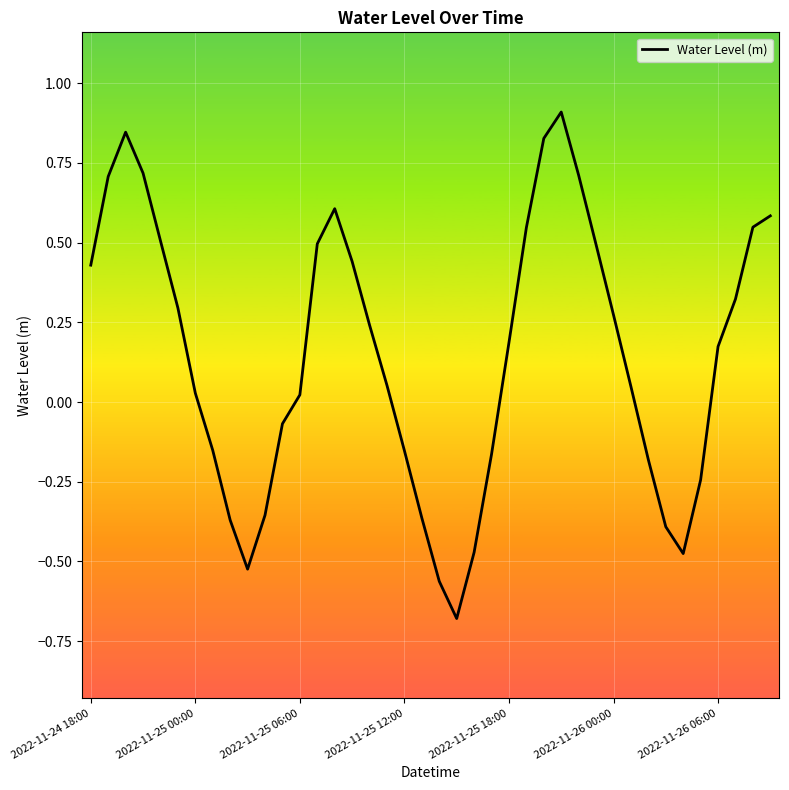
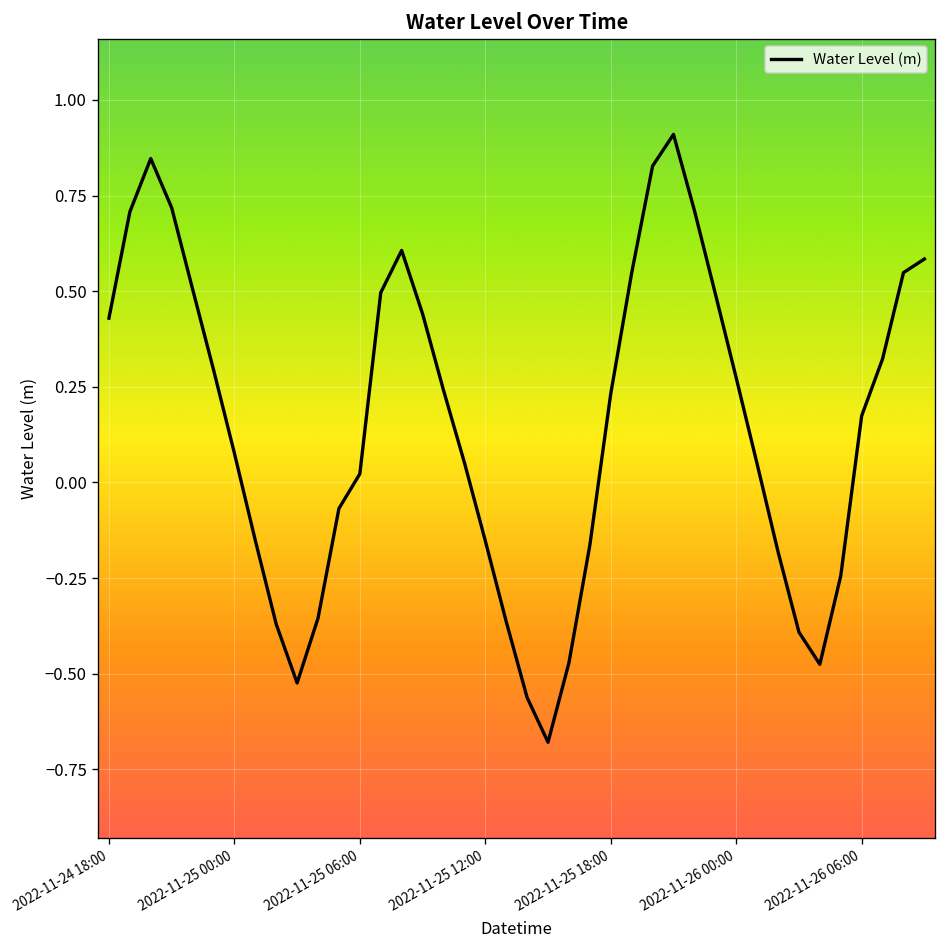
  {
    "2022-11-24 18:00": 0.43,
-   "2022-11-25 00:00": 0.03,
+   "2022-11-25 00:00": 0.08,
    "2022-11-25 06:00": 0.02,
    "2022-11-25 12:00": -0.15,
-   "2022-11-25 18:00": 0.19,
+   "2022-11-25 18:00": 0.23,
    "2022-11-26 00:00": 0.27,
    "2022-11-26 06:00": 0.17
  }
